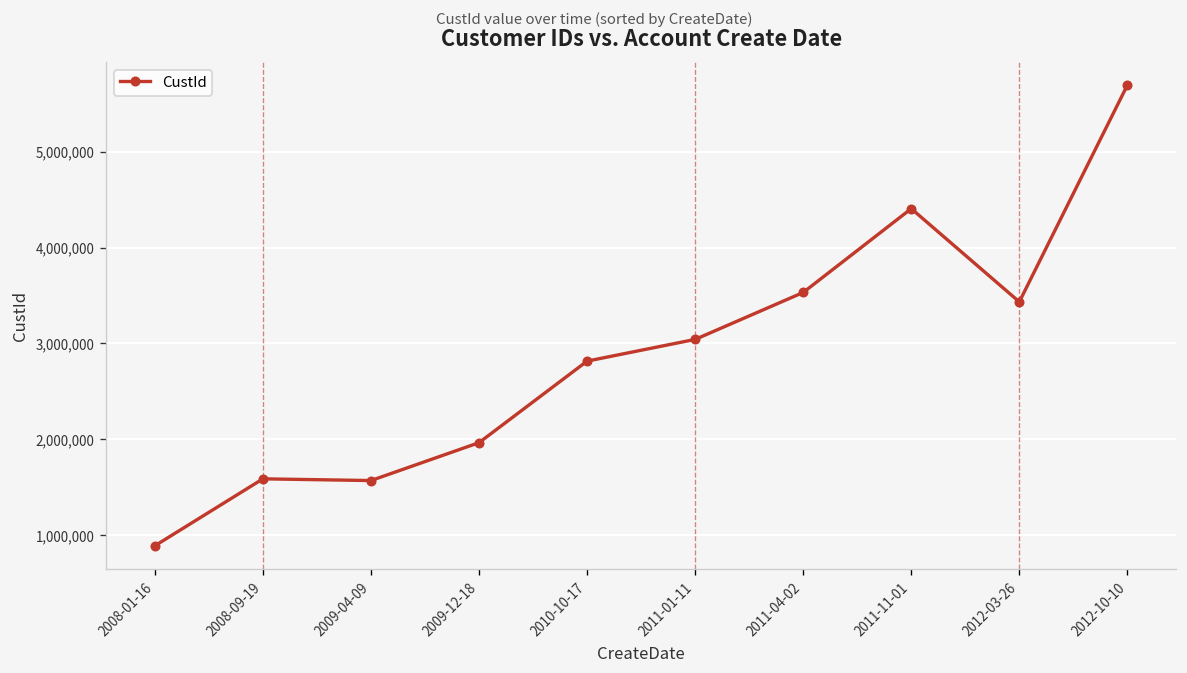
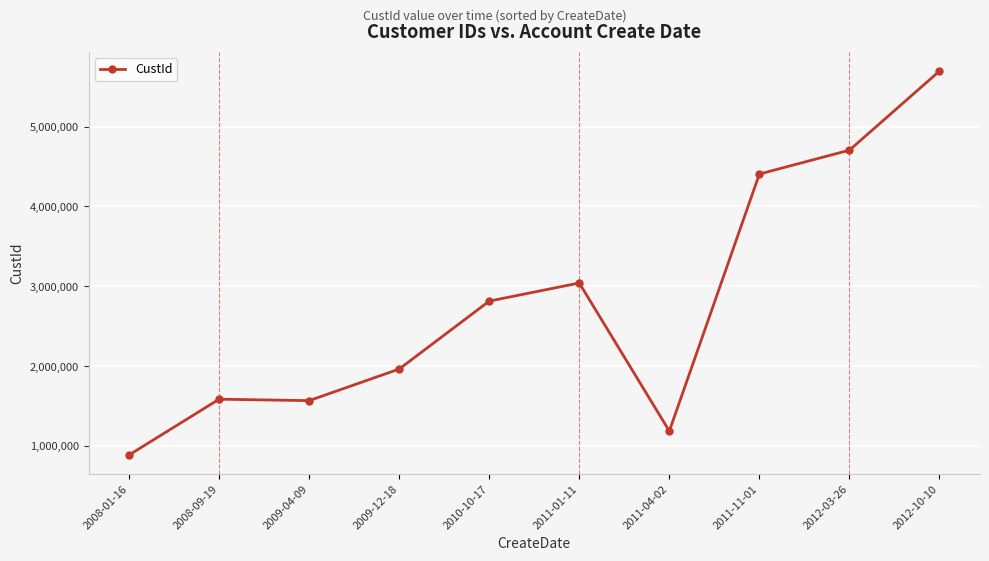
  {
    "2008-01-16": "900,000",
    "2008-09-19": "1,600,000",
    "2009-04-09": "1,600,000",
    "2009-12-18": "2,000,000",
    "2010-10-17": "2,800,000",
    "2011-01-11": "3,000,000",
-   "2011-04-02": "3,500,000",
+   "2011-04-02": "1,200,000",
    "2011-11-01": "4,400,000",
-   "2012-03-26": "3,400,000",
+   "2012-03-26": "4,700,000",
    "2012-10-10": "5,700,000"
  }
